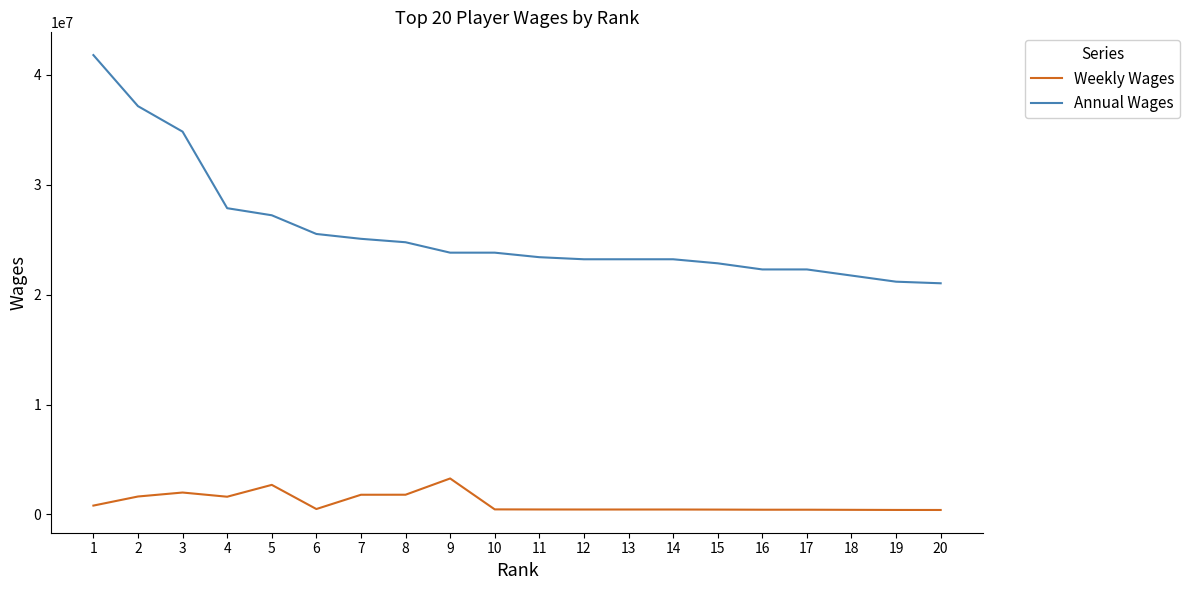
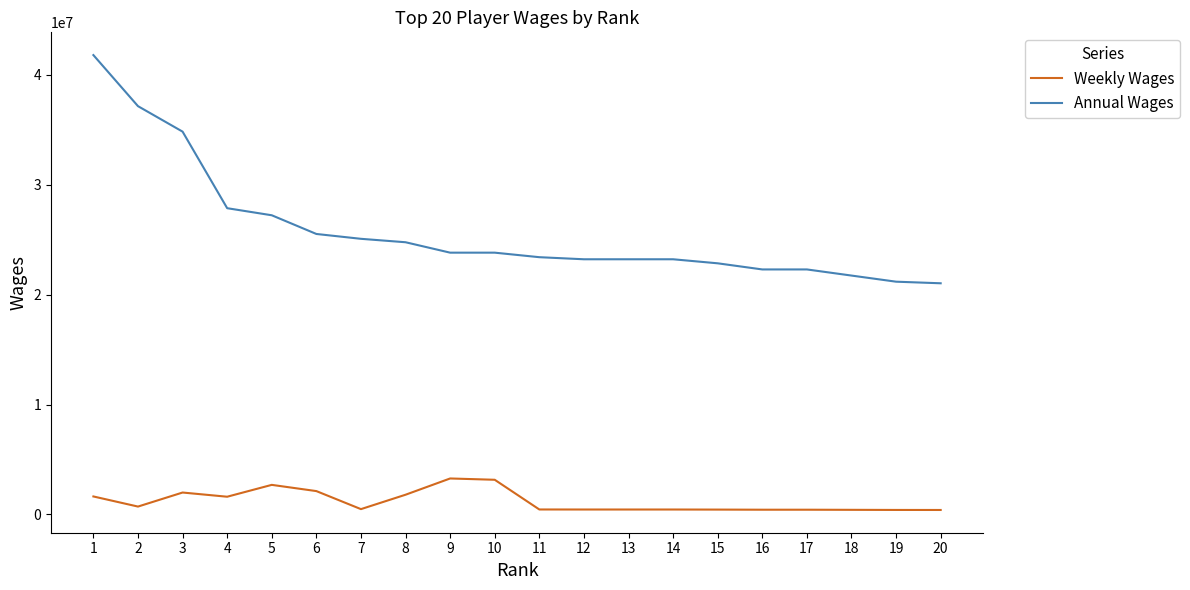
  {
    "Weekly Wages": {
-     "1": 800000,
-     "2": 1600000,
+     "1": 1600000,
+     "2": 700000,
      "3": 2000000,
      "4": 1600000,
      "5": 2700000,
-     "6": 500000,
-     "7": 1800000,
+     "6": 2100000,
+     "7": 500000,
      "8": 1800000,
      "9": 3300000,
-     "10": 500000,
+     "10": 3200000,
      "11": 500000,
      "12": 400000,
      "13": 400000,
      "14": 400000,
      "15": 400000,
      "16": 400000,
      "17": 400000,
      "18": 400000,
      "19": 400000,
      "20": 400000
    },
    "Annual Wages": {
      "1": 41800000,
      "2": 37200000,
      "3": 34800000,
      "4": 27900000,
      "5": 27200000,
      "6": 25500000,
      "7": 25100000,
      "8": 24800000,
      "9": 23800000,
      "10": 23800000,
      "11": 23400000,
      "12": 23200000,
      "13": 23200000,
      "14": 23200000,
      "15": 22900000,
      "16": 22300000,
      "17": 22300000,
      "18": 21700000,
      "19": 21200000,
      "20": 21000000
    }
  }
